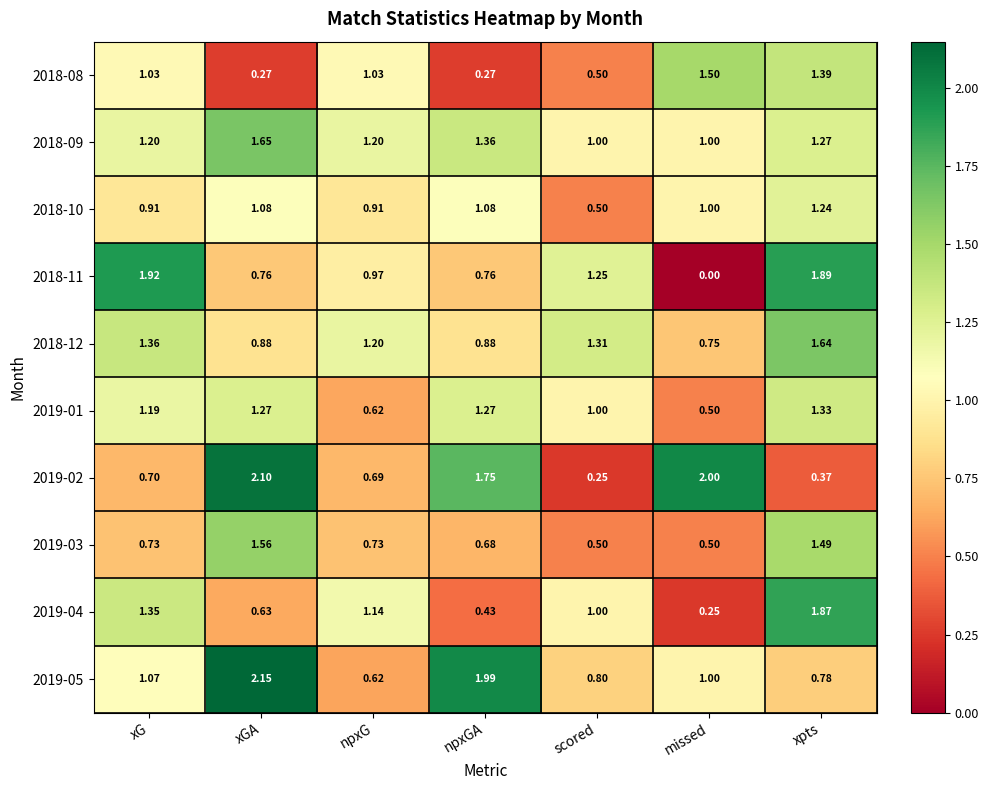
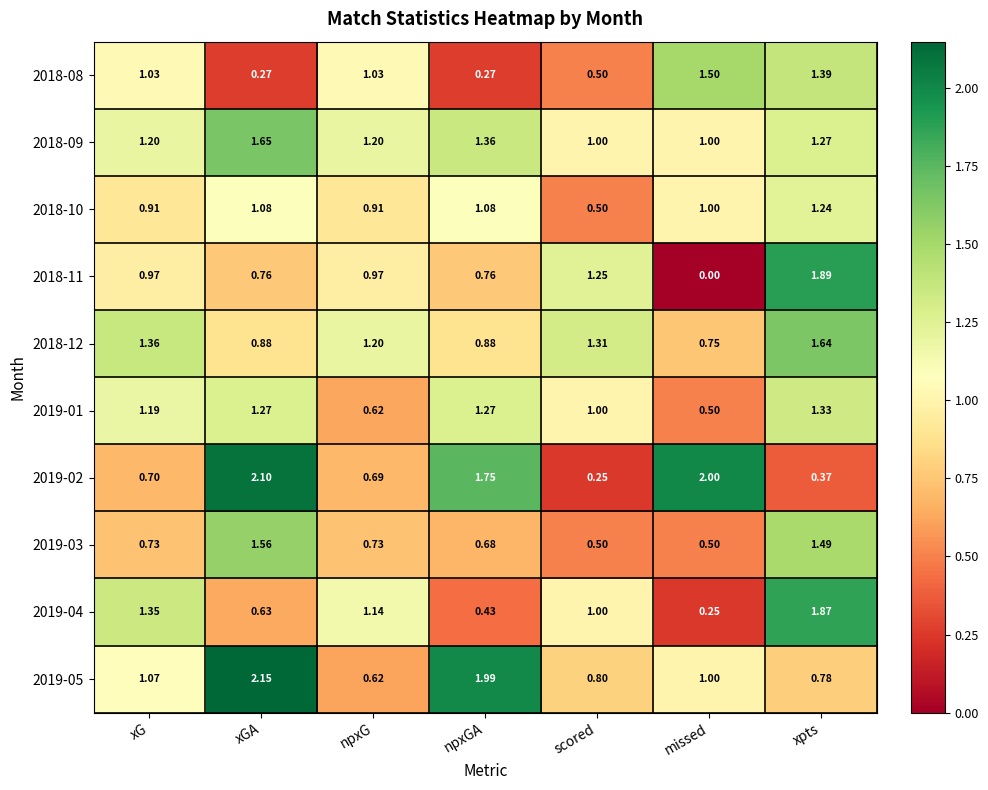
  {
    "2018-08": {
      "xG": 1.03,
      "xGA": 0.27,
      "npxG": 1.03,
      "npxGA": 0.27,
      "scored": 0.50,
      "missed": 1.50,
      "xpts": 1.39
    },
    "2018-09": {
      "xG": 1.20,
      "xGA": 1.65,
      "npxG": 1.20,
      "npxGA": 1.36,
      "scored": 1.00,
      "missed": 1.00,
      "xpts": 1.27
    },
    "2018-10": {
      "xG": 0.91,
      "xGA": 1.08,
      "npxG": 0.91,
      "npxGA": 1.08,
      "scored": 0.50,
      "missed": 1.00,
      "xpts": 1.24
    },
    "2018-11": {
-     "xG": 1.92,
+     "xG": 0.97,
      "xGA": 0.76,
      "npxG": 0.97,
      "npxGA": 0.76,
      "scored": 1.25,
      "missed": 0.00,
      "xpts": 1.89
    },
    "2018-12": {
      "xG": 1.36,
      "xGA": 0.88,
      "npxG": 1.20,
      "npxGA": 0.88,
      "scored": 1.31,
      "missed": 0.75,
      "xpts": 1.64
    },
    "2019-01": {
      "xG": 1.19,
      "xGA": 1.27,
      "npxG": 0.62,
      "npxGA": 1.27,
      "scored": 1.00,
      "missed": 0.50,
      "xpts": 1.33
    },
    "2019-02": {
      "xG": 0.70,
      "xGA": 2.10,
      "npxG": 0.69,
      "npxGA": 1.75,
      "scored": 0.25,
      "missed": 2.00,
      "xpts": 0.37
    },
    "2019-03": {
      "xG": 0.73,
      "xGA": 1.56,
      "npxG": 0.73,
      "npxGA": 0.68,
      "scored": 0.50,
      "missed": 0.50,
      "xpts": 1.49
    },
    "2019-04": {
      "xG": 1.35,
      "xGA": 0.63,
      "npxG": 1.14,
      "npxGA": 0.43,
      "scored": 1.00,
      "missed": 0.25,
      "xpts": 1.87
    },
    "2019-05": {
      "xG": 1.07,
      "xGA": 2.15,
      "npxG": 0.62,
      "npxGA": 1.99,
      "scored": 0.80,
      "missed": 1.00,
      "xpts": 0.78
    }
  }
